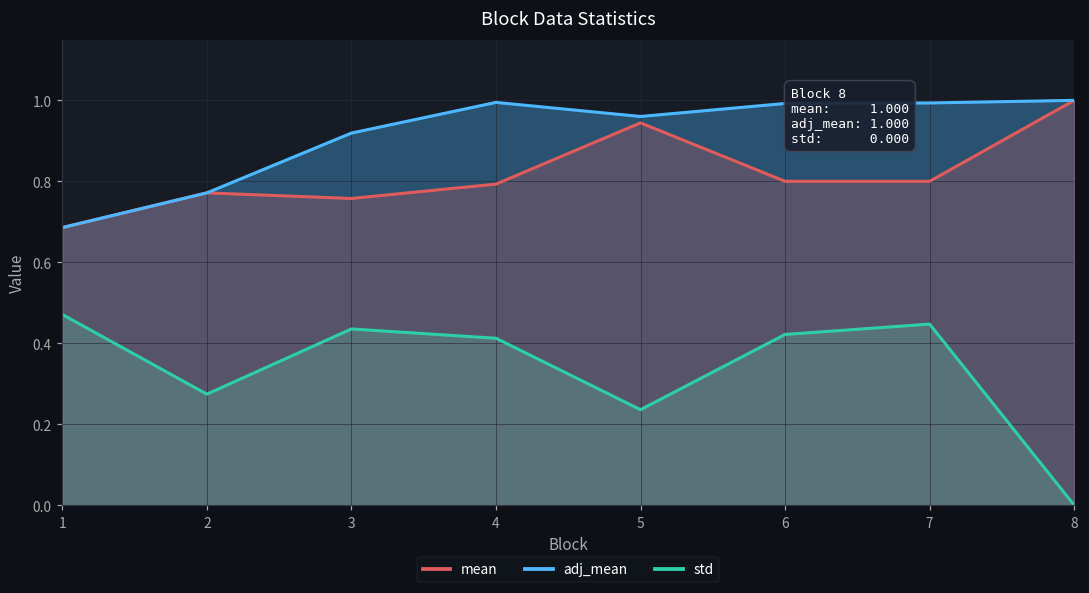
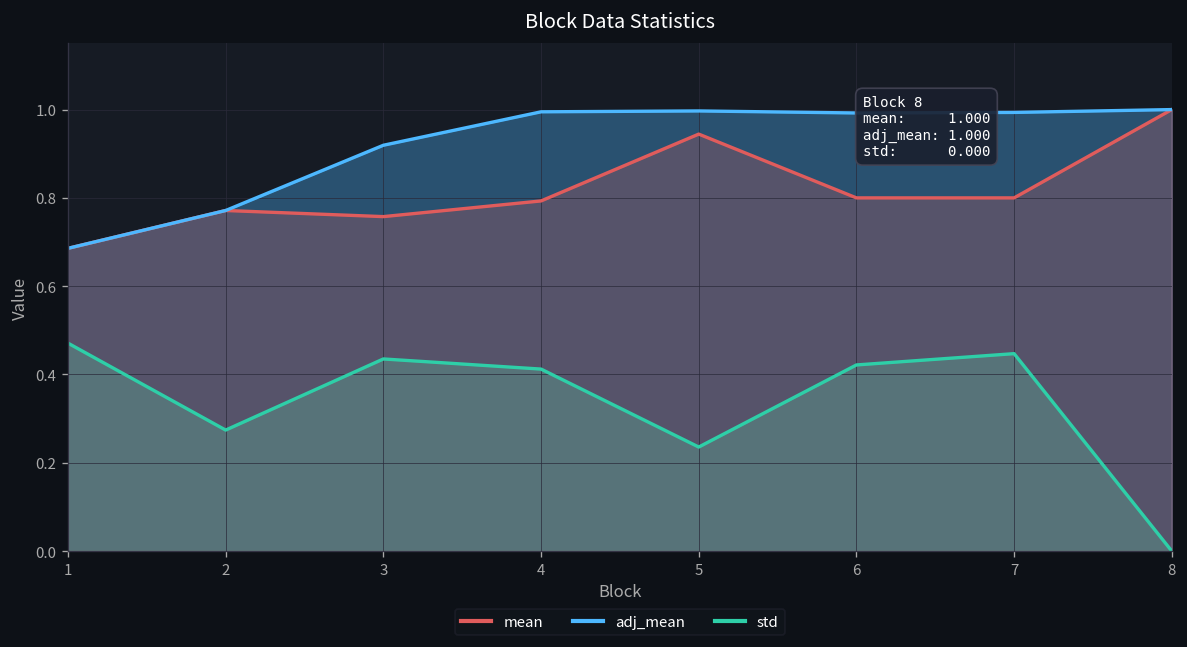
  {
    "mean": {
      "3": 0.76,
      "4": 0.79,
      "5": 0.94,
      "6": 0.80,
      "7": 0.80
    },
    "adj_mean": {
      "3": 0.92,
      "4": 0.99,
-     "5": 0.96,
+     "5": 1.00,
      "7": 0.99
    },
    "std": {
      "1": 0.47,
      "2": 0.27,
      "3": 0.44,
      "4": 0.41,
      "5": 0.24,
      "6": 0.42,
      "7": 0.45,
      "8": 0.00
    }
  }
